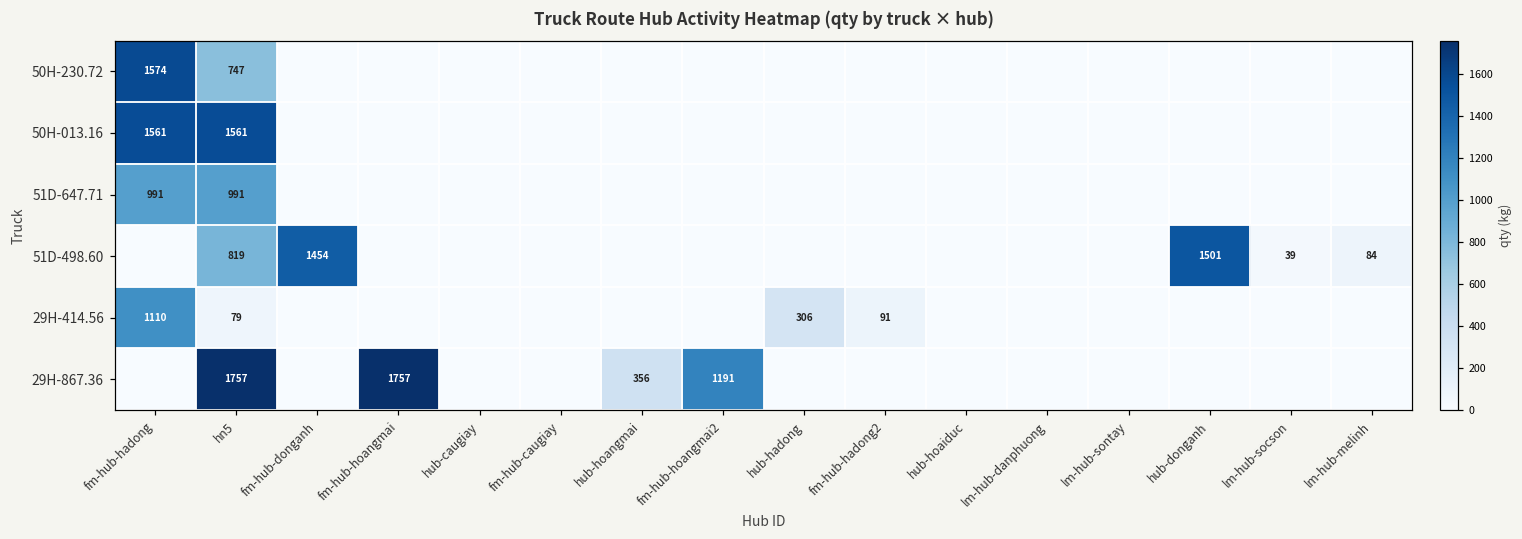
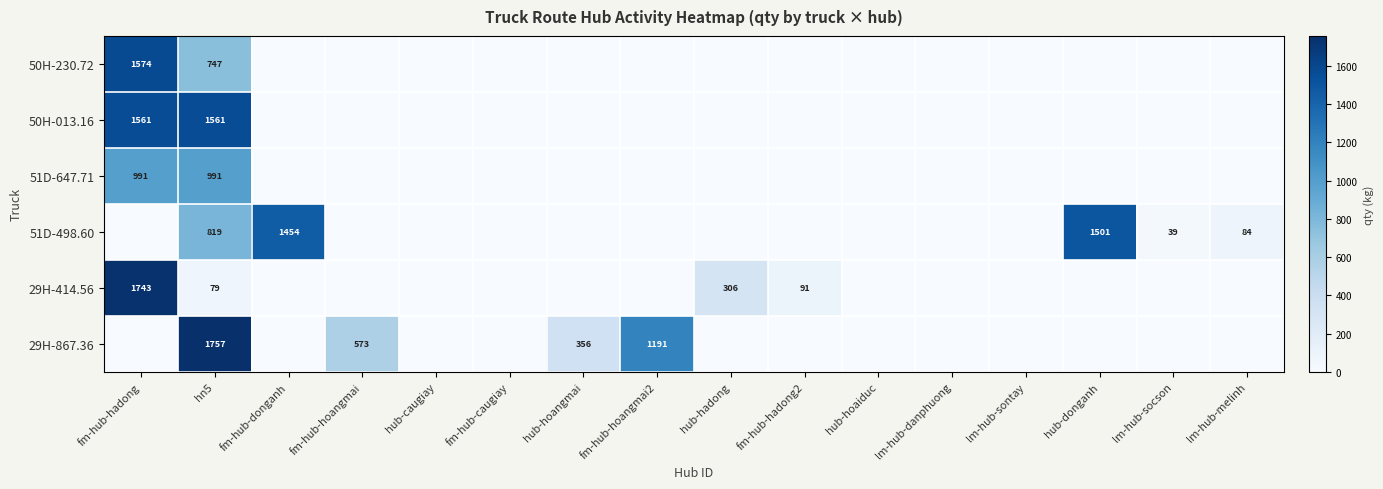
  {
    "50H-230.72": {
      "fm-hub-hadong": 1574,
      "hn5": 747
    },
    "50H-013.16": {
      "fm-hub-hadong": 1561,
      "hn5": 1561
    },
    "51D-647.71": {
      "fm-hub-hadong": 991,
      "hn5": 991
    },
    "51D-498.60": {
      "hn5": 819,
      "fm-hub-donganh": 1454,
      "hub-donganh": 1501,
      "lm-hub-socson": 39,
      "lm-hub-melinh": 84
    },
    "29H-414.56": {
-     "fm-hub-hadong": 1110,
+     "fm-hub-hadong": 1743,
      "hn5": 79,
      "hub-hadong": 306,
      "fm-hub-hadong2": 91
    },
    "29H-867.36": {
      "hn5": 1757,
-     "fm-hub-hoangmai": 1757,
+     "fm-hub-hoangmai": 573,
      "hub-hoangmai": 356,
      "fm-hub-hoangmai2": 1191
    }
  }
